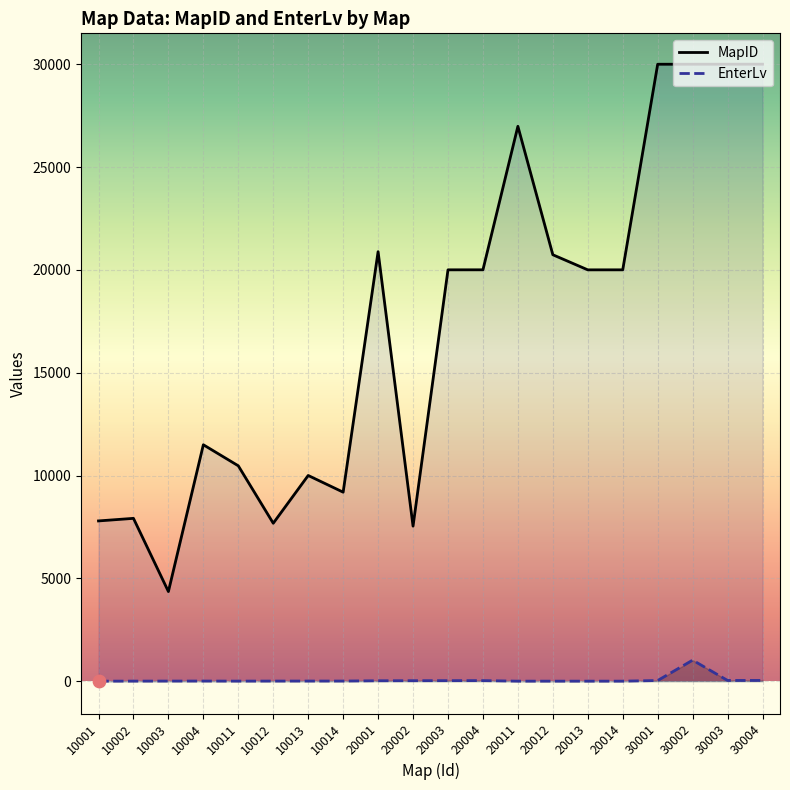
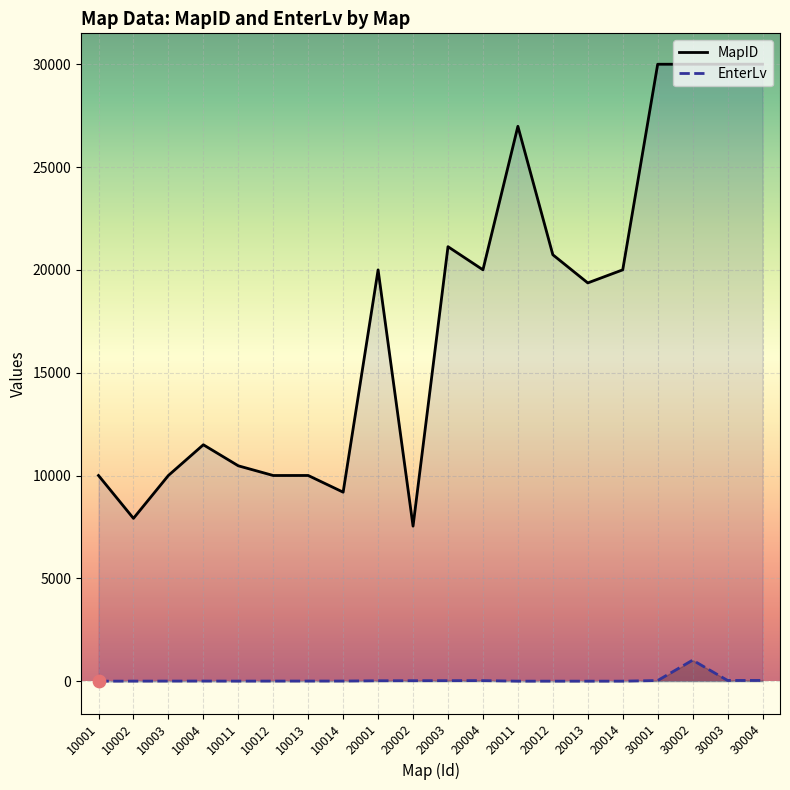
  {
    "MapID": {
-     "10001": 7800,
+     "10001": 10000,
      "10002": 7900,
-     "10003": 4400,
+     "10003": 10000,
      "10004": 11500,
      "10011": 10500,
-     "10012": 7700,
+     "10012": 10000,
      "10013": 10000,
      "10014": 9200,
-     "20001": 20900,
+     "20001": 20000,
      "20002": 7500,
-     "20003": 20000,
+     "20003": 21100,
      "20004": 20000,
      "20011": 27000,
      "20012": 20700,
-     "20013": 20000,
+     "20013": 19400,
      "20014": 20000,
      "30001": 30000
    },
    "EnterLv": {
      "10002": 0,
      "10003": 0,
      "10004": 0,
      "10011": 0,
      "10012": 0,
      "10013": 0,
      "10014": 0,
      "20001": 0,
      "20002": 0,
      "20003": 0,
      "20004": 0,
      "20011": 0,
      "20012": 0,
      "20013": 0,
      "20014": 0,
      "30001": 0,
      "30002": 1000,
      "30003": 0,
      "30004": 0
    }
  }
